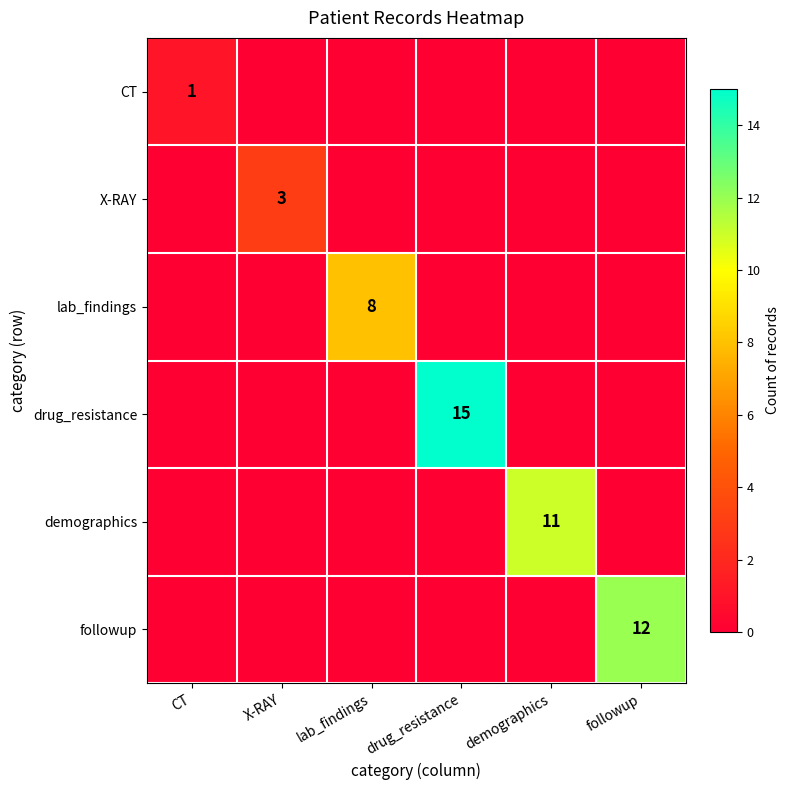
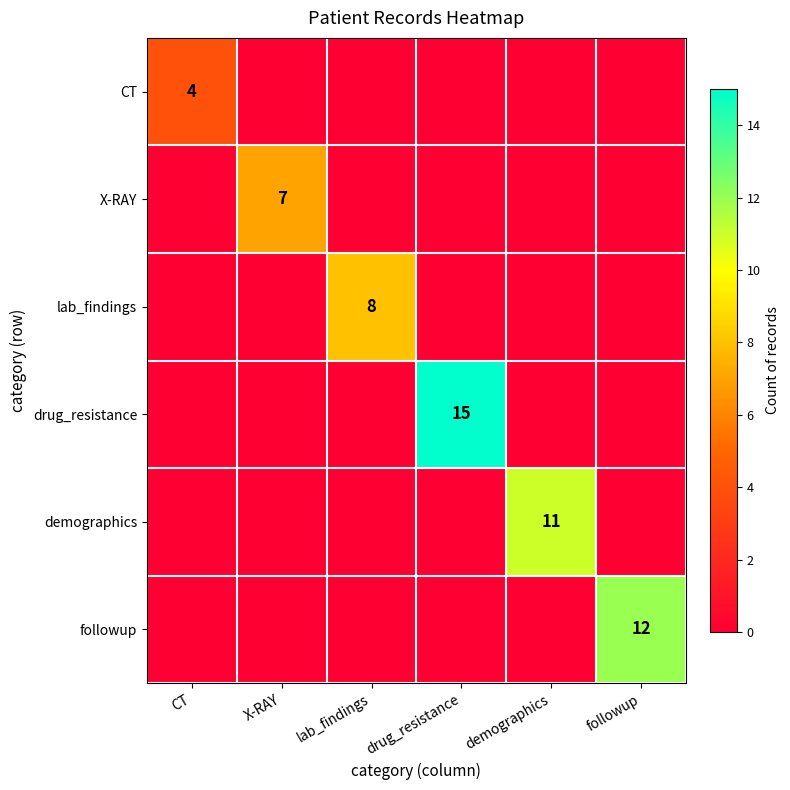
  {
    "CT": {
-     "CT": 1
+     "CT": 4
    },
    "X-RAY": {
-     "X-RAY": 3
+     "X-RAY": 7
    },
    "lab_findings": {
      "lab_findings": 8
    },
    "drug_resistance": {
      "drug_resistance": 15
    },
    "demographics": {
      "demographics": 11
    },
    "followup": {
      "followup": 12
    }
  }
